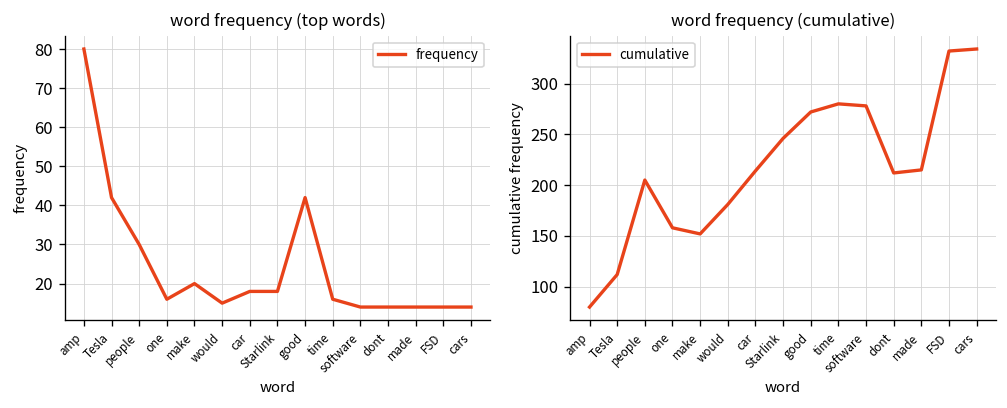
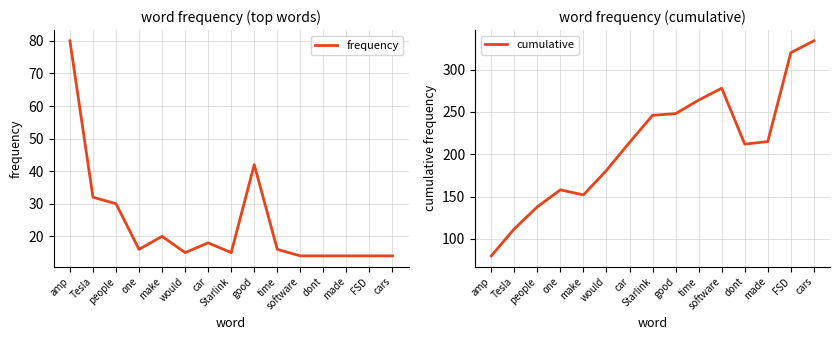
  {
    "word frequency (top words)": {
      "amp": 80,
-     "Tesla": 42,
+     "Tesla": 32,
      "people": 30,
      "one": 16,
      "make": 20,
      "would": 15,
      "car": 18,
-     "Starlink": 18,
+     "Starlink": 15,
      "good": 42,
      "time": 16,
      "software": 14,
      "dont": 14,
      "made": 14,
      "FSD": 14,
      "cars": 14
    },
    "word frequency (cumulative)": {
      "amp": 80,
      "Tesla": 110,
-     "people": 210,
+     "people": 140,
      "one": 160,
      "make": 150,
      "would": 180,
      "car": 210,
      "Starlink": 250,
-     "good": 270,
-     "time": 280,
+     "good": 250,
+     "time": 260,
      "software": 280,
      "dont": 210,
      "made": 220,
-     "FSD": 330,
+     "FSD": 320,
      "cars": 330
    }
  }
